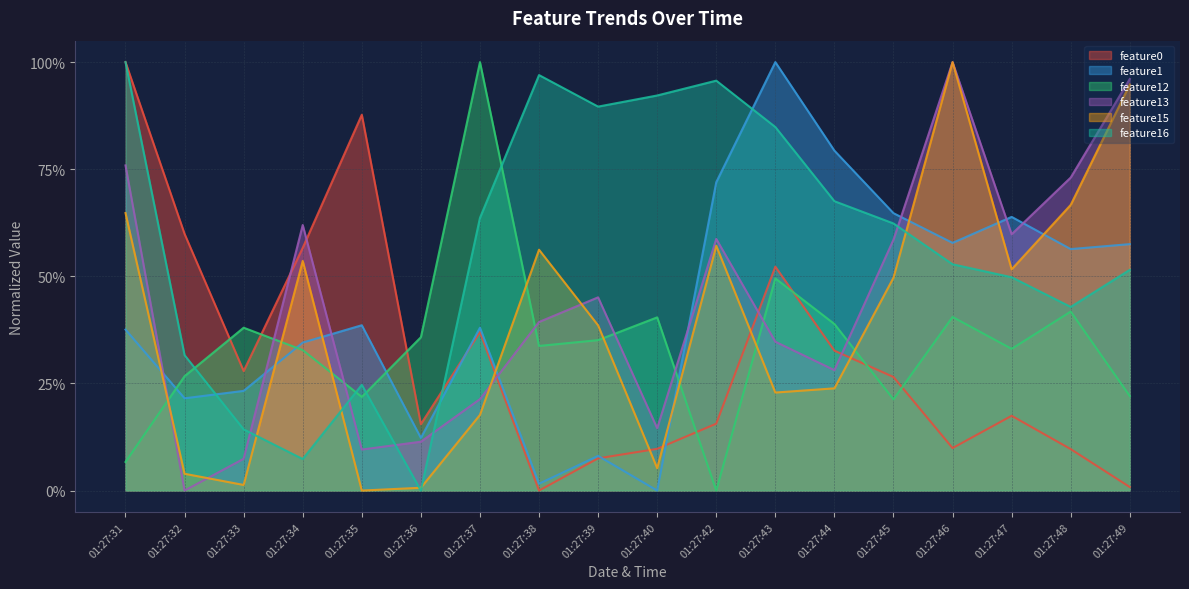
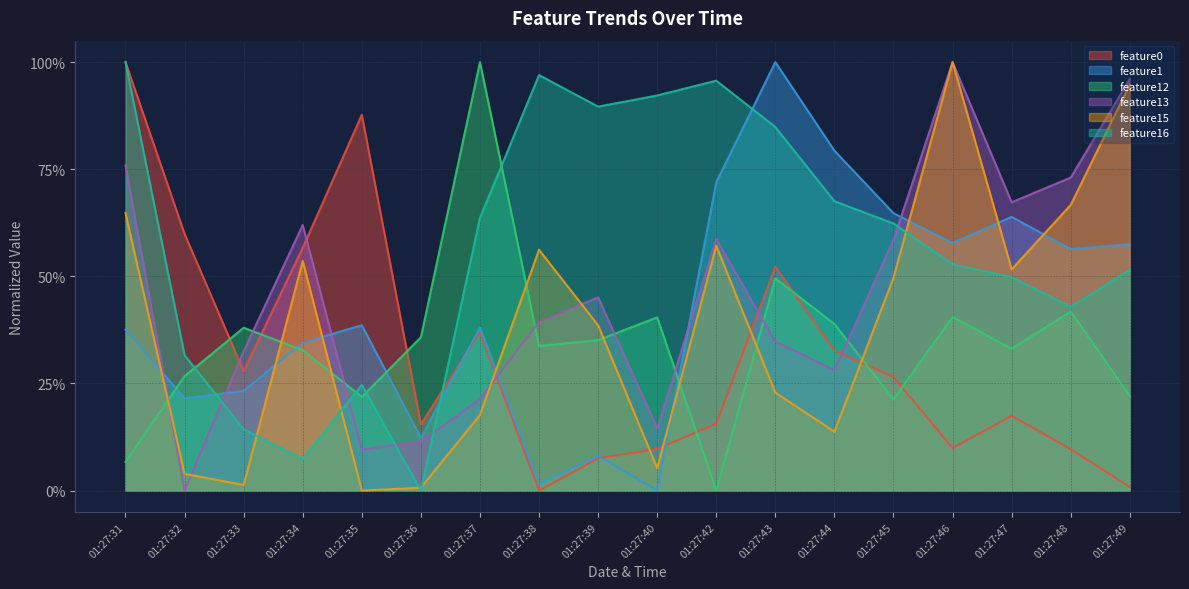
  {
    "feature0": {
      "01:27:32": "60%",
      "01:27:33": "28%",
      "01:27:34": "57%",
      "01:27:35": "88%",
      "01:27:36": "15%",
      "01:27:37": "37%",
      "01:27:38": "0%",
      "01:27:40": "10%",
      "01:27:42": "16%",
      "01:27:43": "52%",
      "01:27:44": "33%",
      "01:27:45": "27%",
      "01:27:46": "10%",
      "01:27:47": "17%",
      "01:27:48": "10%",
      "01:27:49": "1%"
    },
    "feature13": {
      "01:27:31": "76%",
      "01:27:32": "0%",
-     "01:27:33": "7%",
+     "01:27:33": "33%",
      "01:27:34": "62%",
      "01:27:35": "10%",
      "01:27:36": "11%",
      "01:27:37": "21%",
      "01:27:38": "39%",
      "01:27:39": "45%",
      "01:27:40": "15%",
      "01:27:42": "59%",
      "01:27:43": "35%",
      "01:27:44": "28%",
      "01:27:45": "59%",
-     "01:27:47": "60%",
+     "01:27:47": "67%",
      "01:27:48": "73%"
    },
    "feature15": {
      "01:27:31": "65%",
      "01:27:32": "4%",
      "01:27:33": "1%",
      "01:27:34": "54%",
      "01:27:35": "0%",
      "01:27:36": "1%",
      "01:27:37": "18%",
      "01:27:38": "56%",
      "01:27:39": "39%",
      "01:27:40": "5%",
      "01:27:42": "57%",
      "01:27:43": "23%",
-     "01:27:44": "24%",
+     "01:27:44": "14%",
      "01:27:45": "50%",
      "01:27:47": "52%",
      "01:27:48": "67%"
    }
  }
